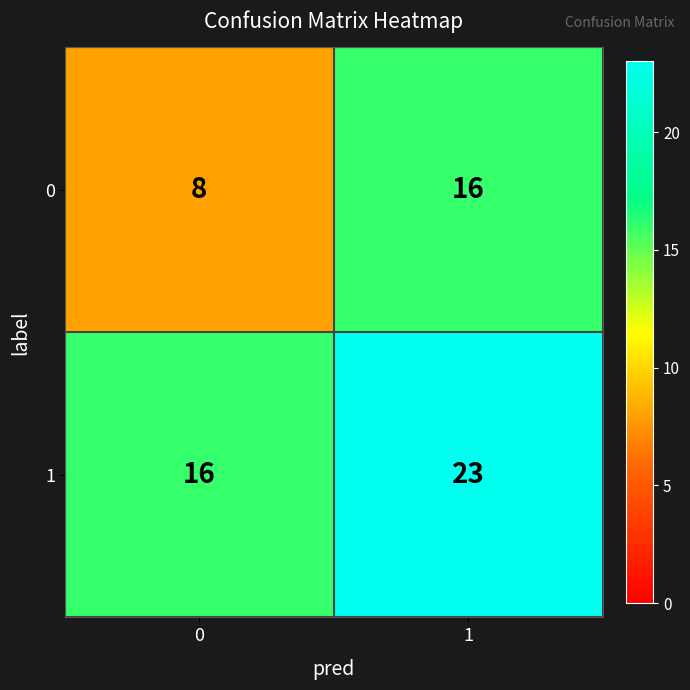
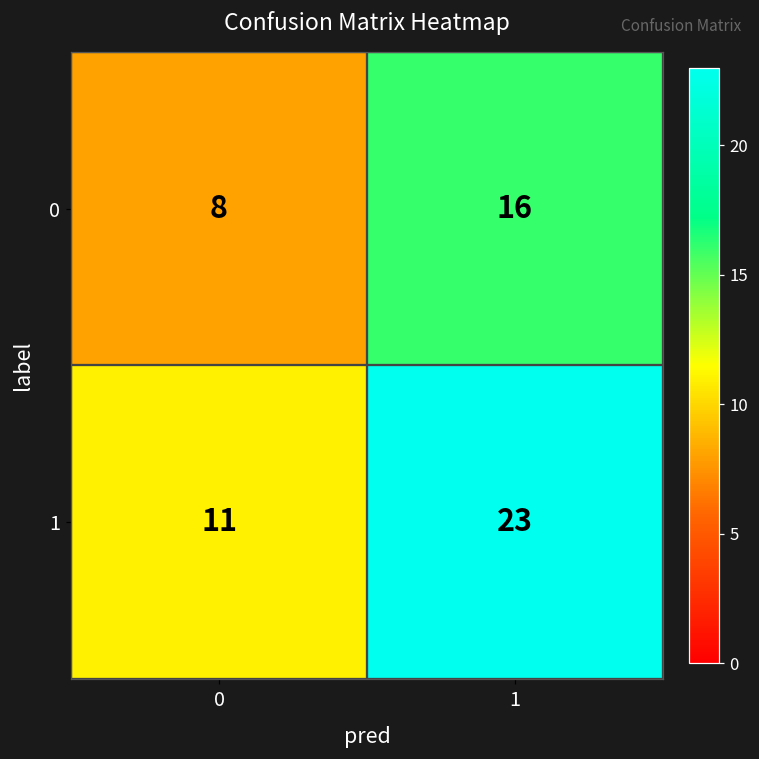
  {
    "0": {
      "0": 8,
      "1": 16
    },
    "1": {
-     "0": 16,
+     "0": 11,
      "1": 23
    }
  }
